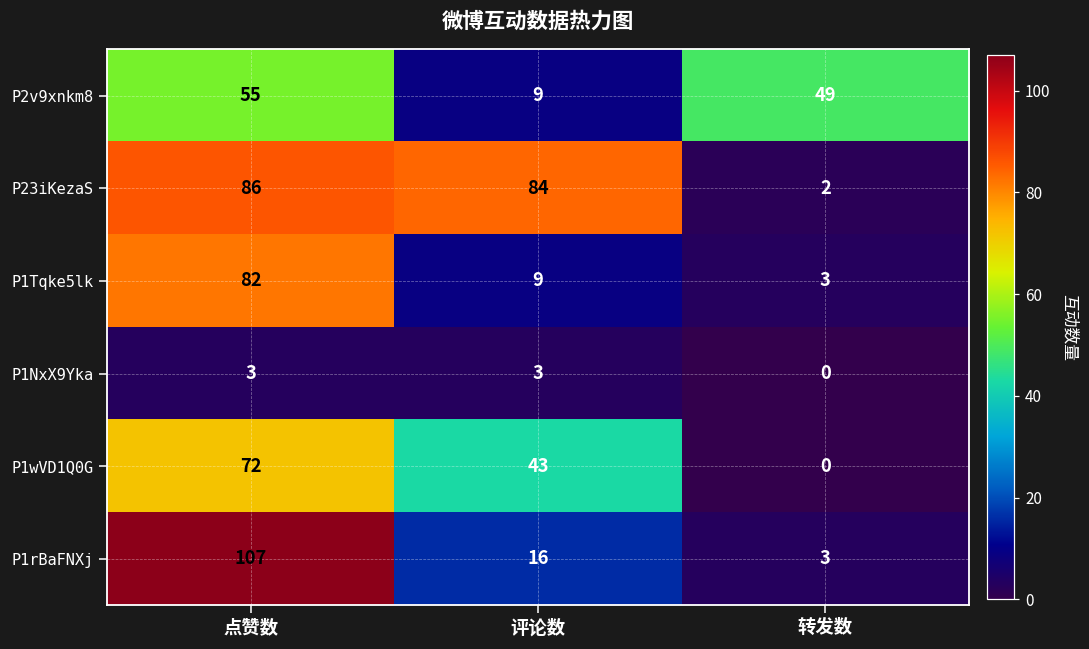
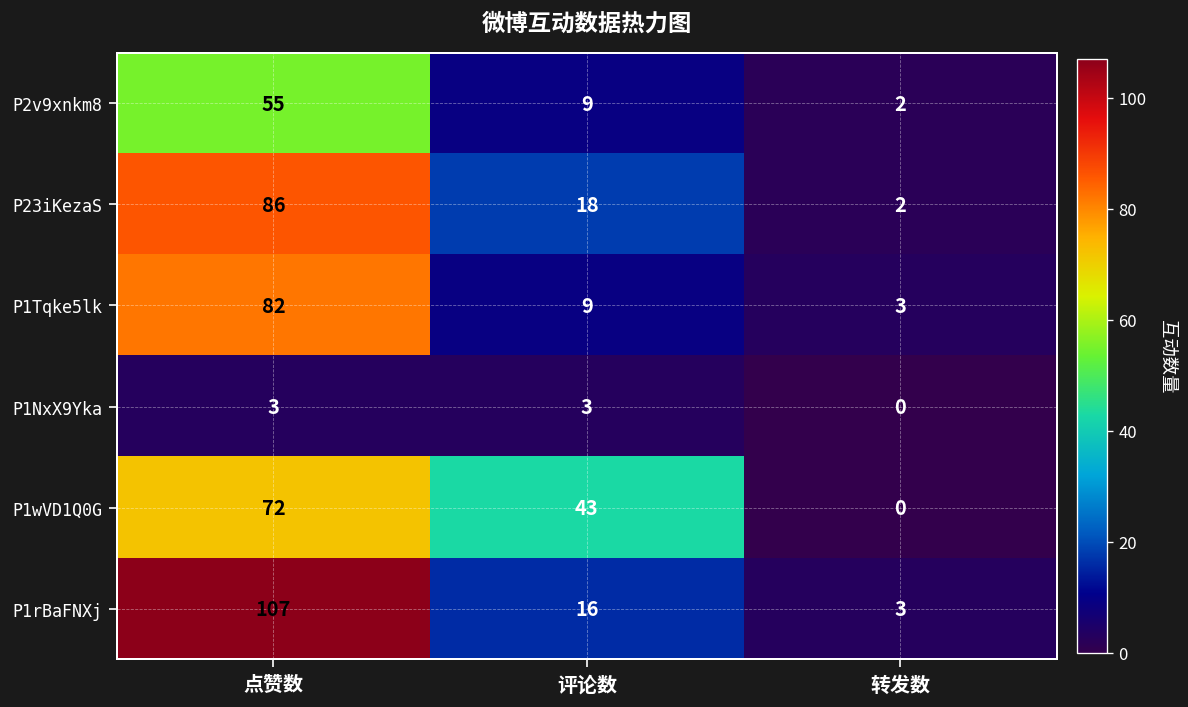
  {
    "P2v9xnkm8": {
      "点赞数": 55,
      "评论数": 9,
-     "转发数": 49
+     "转发数": 2
    },
    "P23iKezaS": {
      "点赞数": 86,
-     "评论数": 84,
+     "评论数": 18,
      "转发数": 2
    },
    "P1Tqke5lk": {
      "点赞数": 82,
      "评论数": 9,
      "转发数": 3
    },
    "P1NxX9Yka": {
      "点赞数": 3,
      "评论数": 3,
      "转发数": 0
    },
    "P1wVD1Q0G": {
      "点赞数": 72,
      "评论数": 43,
      "转发数": 0
    },
    "P1rBaFNXj": {
      "点赞数": 107,
      "评论数": 16,
      "转发数": 3
    }
  }
